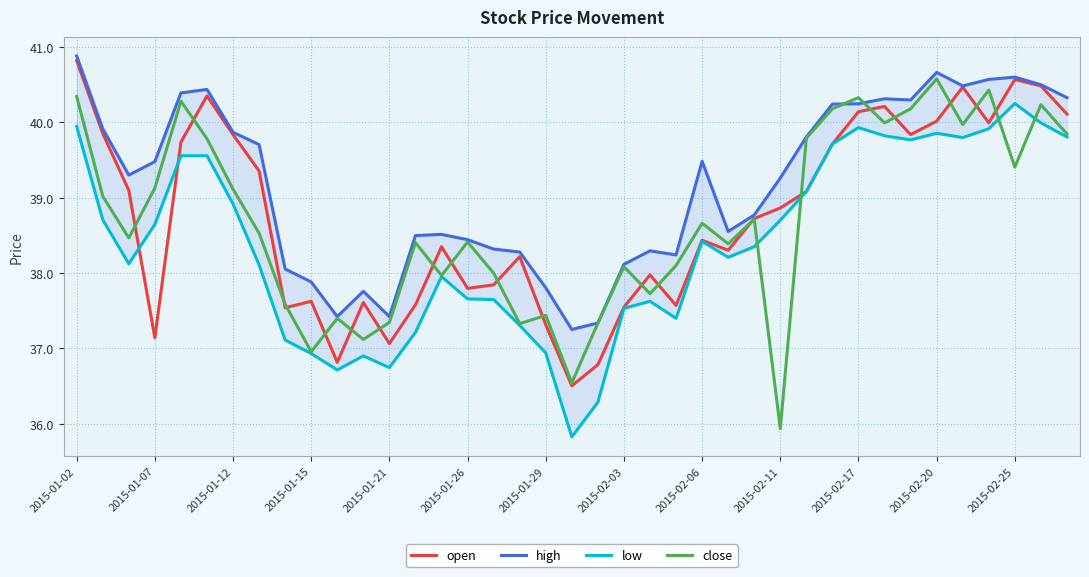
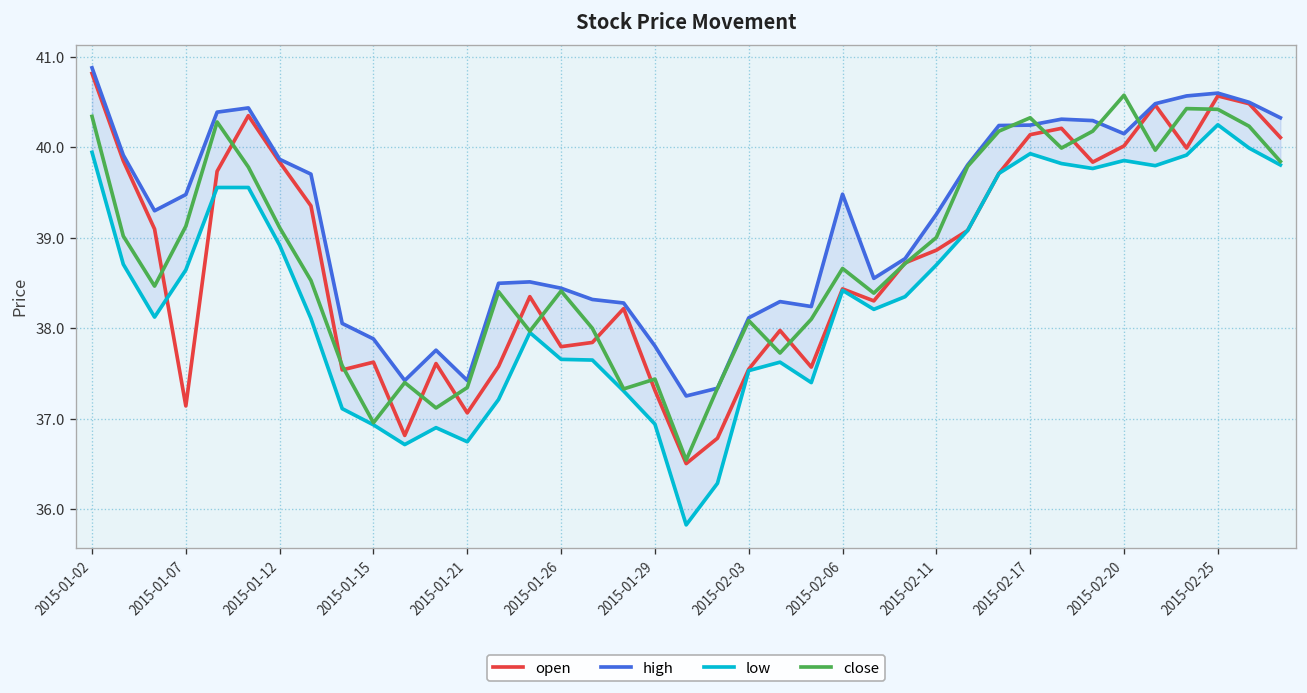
  {
    "open": {
      "2015-01-02": 40.8,
      "2015-01-07": 37.1,
      "2015-01-15": 37.6,
      "2015-01-21": 37.1,
      "2015-01-26": 37.8,
      "2015-01-29": 37.3,
      "2015-02-11": 38.9,
      "2015-02-17": 40.1,
      "2015-02-20": 40.0
    },
    "high": {
      "2015-01-02": 40.9,
      "2015-01-07": 39.5,
      "2015-01-15": 37.9,
      "2015-01-21": 37.4,
      "2015-01-29": 37.8,
      "2015-02-06": 39.5,
      "2015-02-11": 39.3,
      "2015-02-17": 40.2,
-     "2015-02-20": 40.7
+     "2015-02-20": 40.2
    },
    "low": {
      "2015-01-02": 39.9,
      "2015-01-07": 38.6,
      "2015-01-12": 38.9,
      "2015-01-21": 36.7,
      "2015-01-26": 37.7,
      "2015-01-29": 36.9,
      "2015-02-11": 38.7,
      "2015-02-17": 39.9,
      "2015-02-20": 39.9,
      "2015-02-25": 40.2
    },
    "close": {
      "2015-01-02": 40.3,
      "2015-01-07": 39.1,
      "2015-01-12": 39.1,
      "2015-01-21": 37.3,
      "2015-01-29": 37.4,
      "2015-02-06": 38.7,
-     "2015-02-11": 35.9,
+     "2015-02-11": 39.0,
      "2015-02-17": 40.3,
      "2015-02-20": 40.6,
-     "2015-02-25": 39.4
+     "2015-02-25": 40.4
    }
  }
